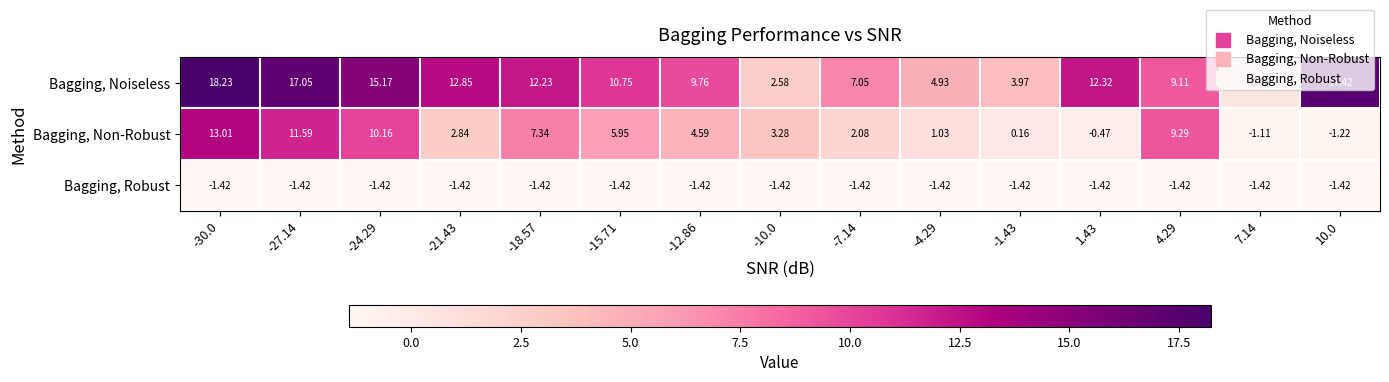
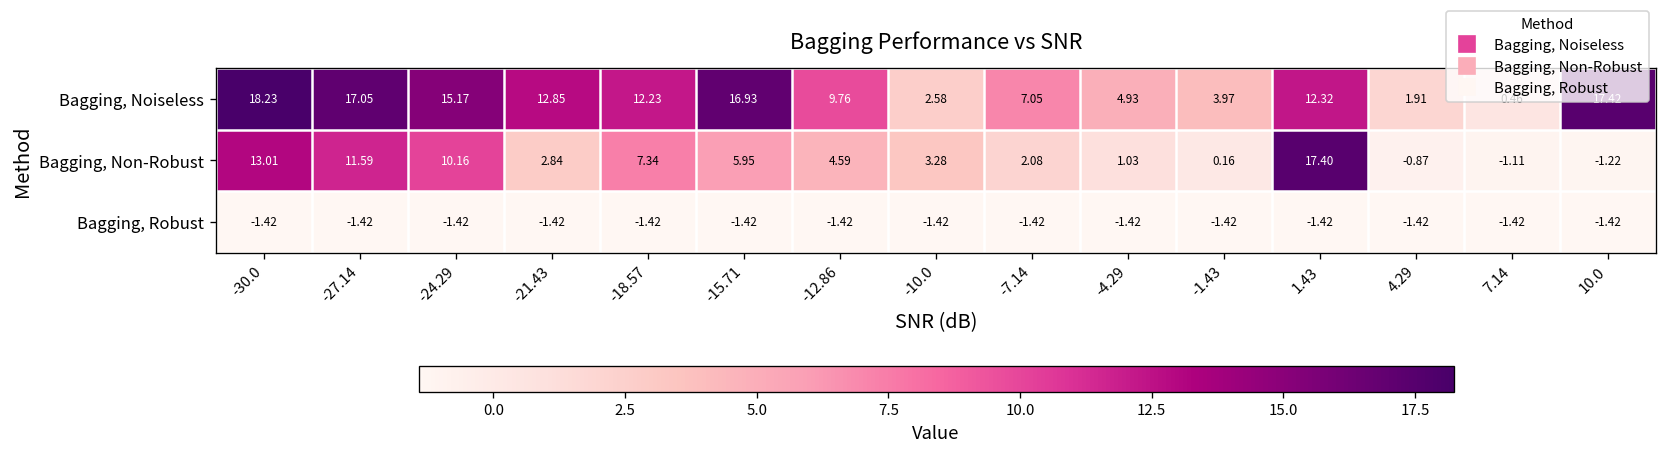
  {
    "Bagging, Noiseless": {
      "-30.0": 18.23,
      "-27.14": 17.05,
      "-24.29": 15.17,
      "-21.43": 12.85,
      "-18.57": 12.23,
-     "-15.71": 10.75,
+     "-15.71": 16.93,
      "-12.86": 9.76,
      "-10.0": 2.58,
      "-7.14": 7.05,
      "-4.29": 4.93,
      "-1.43": 3.97,
      "1.43": 12.32,
-     "4.29": 9.11
+     "4.29": 1.91
    },
    "Bagging, Non-Robust": {
      "-30.0": 13.01,
      "-27.14": 11.59,
      "-24.29": 10.16,
      "-21.43": 2.84,
      "-18.57": 7.34,
      "-15.71": 5.95,
      "-12.86": 4.59,
      "-10.0": 3.28,
      "-7.14": 2.08,
      "-4.29": 1.03,
      "-1.43": 0.16,
-     "1.43": -0.47,
-     "4.29": 9.29,
+     "1.43": 17.40,
+     "4.29": -0.87,
      "7.14": -1.11,
      "10.0": -1.22
    },
    "Bagging, Robust": {
      "-30.0": -1.42,
      "-27.14": -1.42,
      "-24.29": -1.42,
      "-21.43": -1.42,
      "-18.57": -1.42,
      "-15.71": -1.42,
      "-12.86": -1.42,
      "-10.0": -1.42,
      "-7.14": -1.42,
      "-4.29": -1.42,
      "-1.43": -1.42,
      "1.43": -1.42,
      "4.29": -1.42,
      "7.14": -1.42,
      "10.0": -1.42
    }
  }
